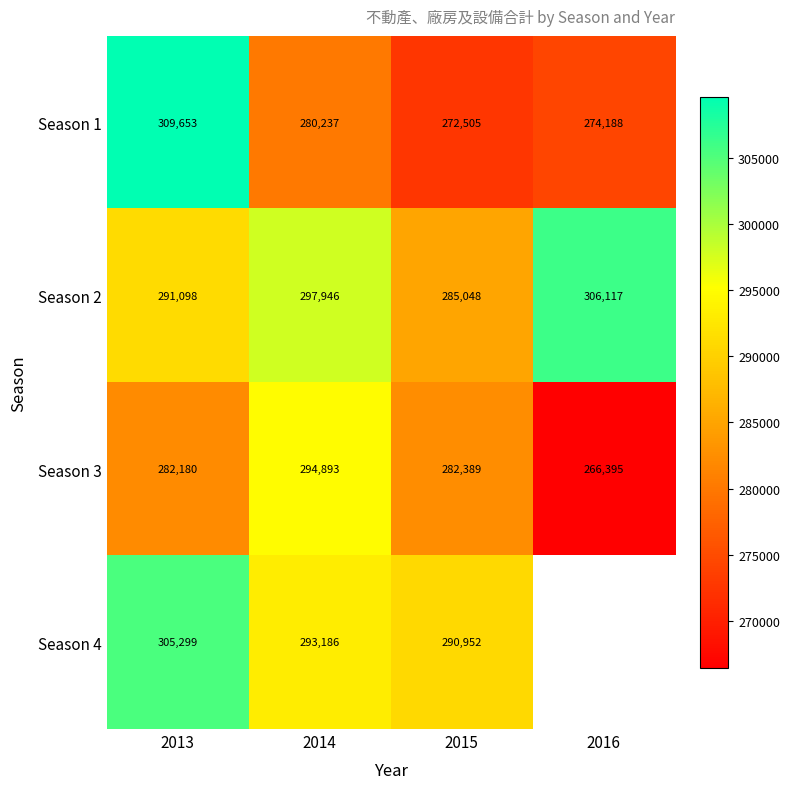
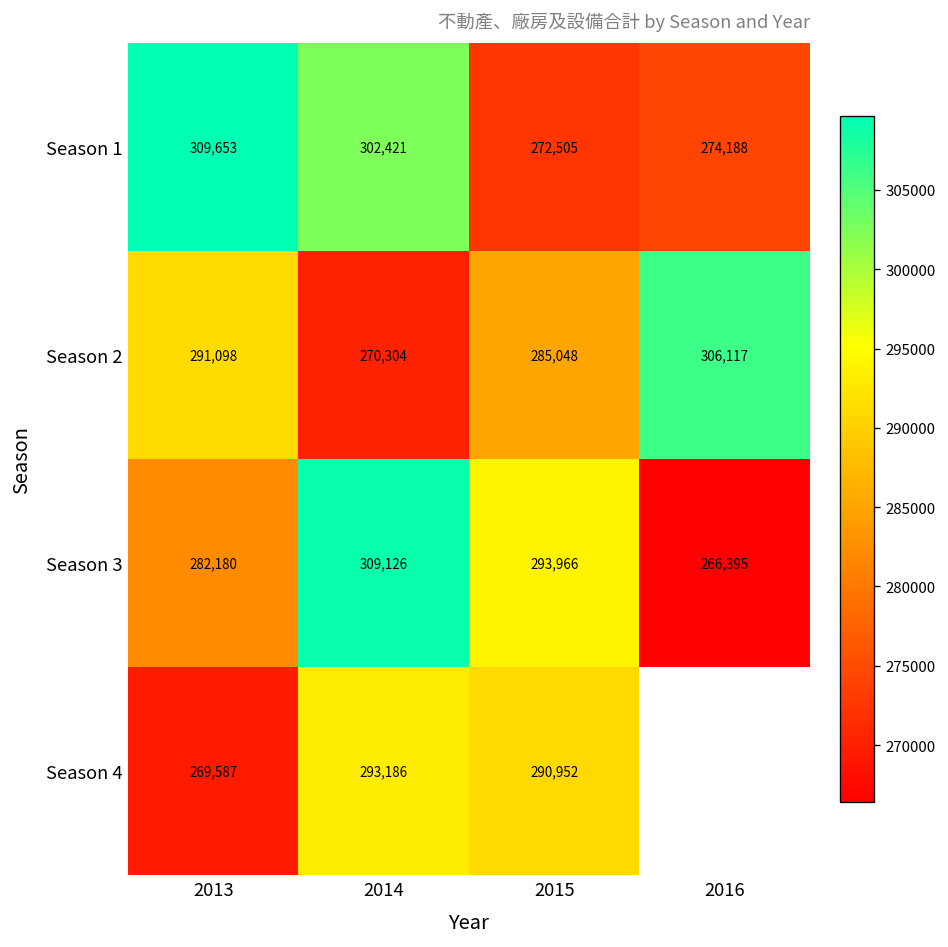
  {
    "Season 1": {
      "2013": "309,653",
-     "2014": "280,237",
+     "2014": "302,421",
      "2015": "272,505",
      "2016": "274,188"
    },
    "Season 2": {
      "2013": "291,098",
-     "2014": "297,946",
+     "2014": "270,304",
      "2015": "285,048",
      "2016": "306,117"
    },
    "Season 3": {
      "2013": "282,180",
-     "2014": "294,893",
-     "2015": "282,389",
+     "2014": "309,126",
+     "2015": "293,966",
      "2016": "266,395"
    },
    "Season 4": {
-     "2013": "305,299",
+     "2013": "269,587",
      "2014": "293,186",
      "2015": "290,952"
    }
  }
